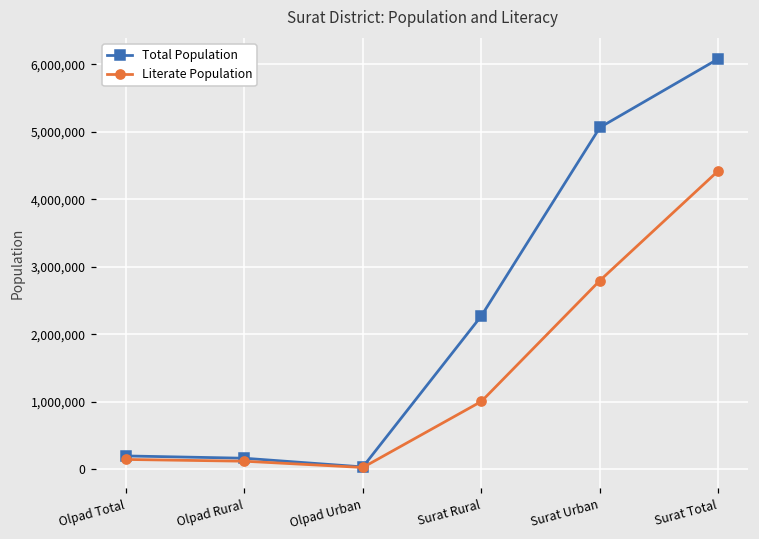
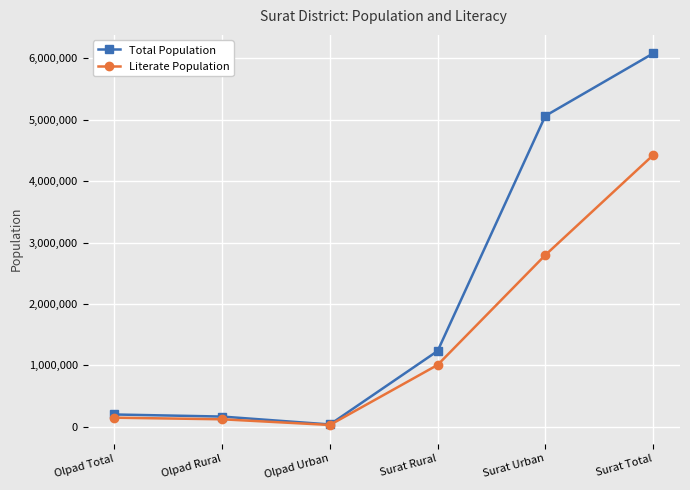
  {
    "Total Population": {
      "Olpad Total": "200,000",
      "Olpad Rural": "200,000",
-     "Surat Rural": "2,300,000",
+     "Surat Rural": "1,200,000",
      "Surat Urban": "5,100,000",
      "Surat Total": "6,100,000"
    },
    "Literate Population": {
      "Olpad Total": "100,000",
      "Olpad Rural": "100,000",
      "Surat Rural": "1,000,000",
      "Surat Urban": "2,800,000",
      "Surat Total": "4,400,000"
    }
  }
